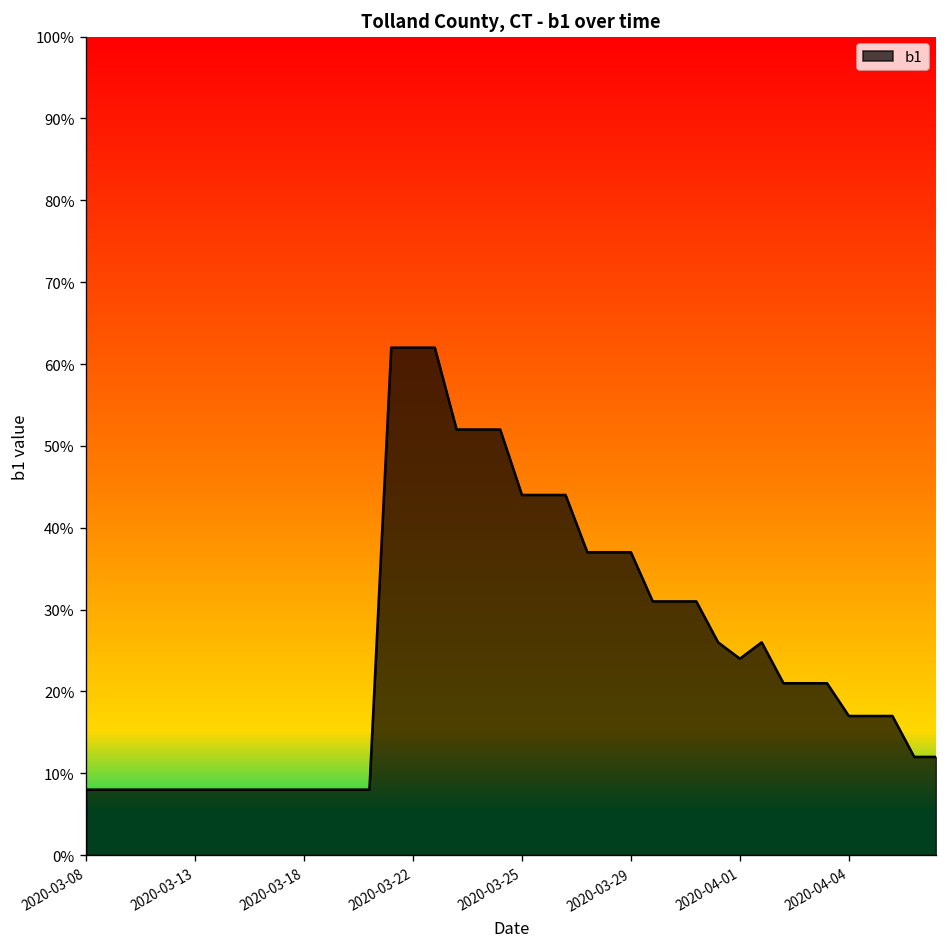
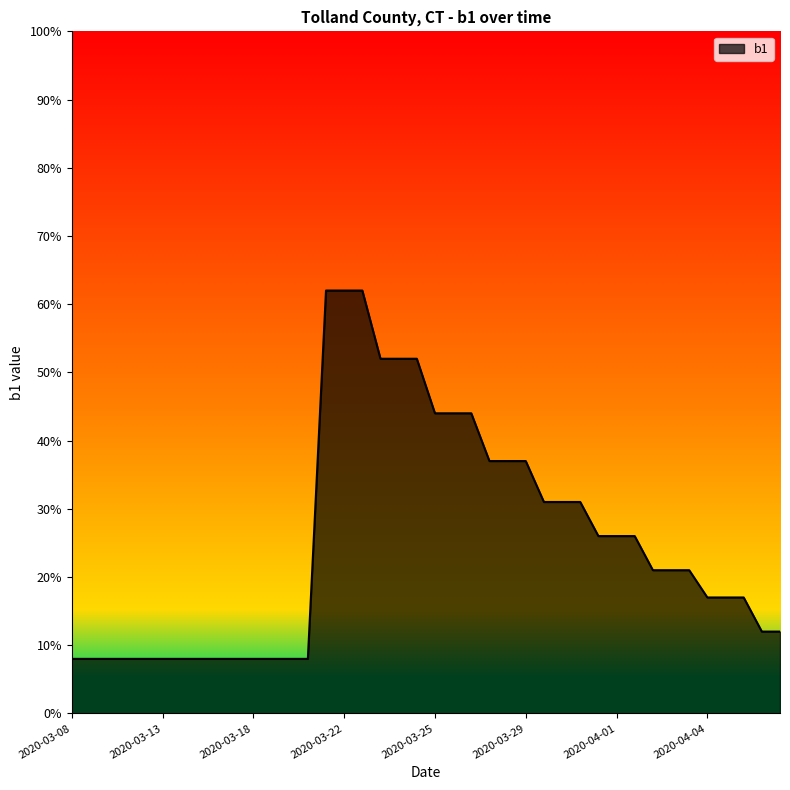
  {
    "2020-03-08": "8%",
    "2020-03-13": "8%",
    "2020-03-18": "8%",
    "2020-03-22": "62%",
-   "2020-04-01": "24%"
+   "2020-04-01": "26%"
  }
